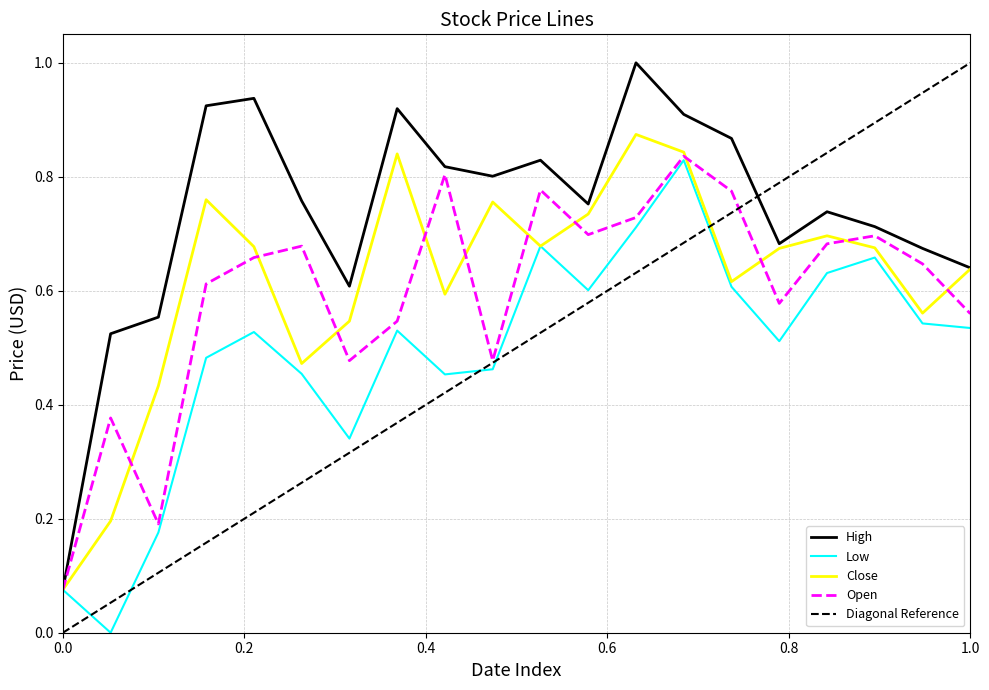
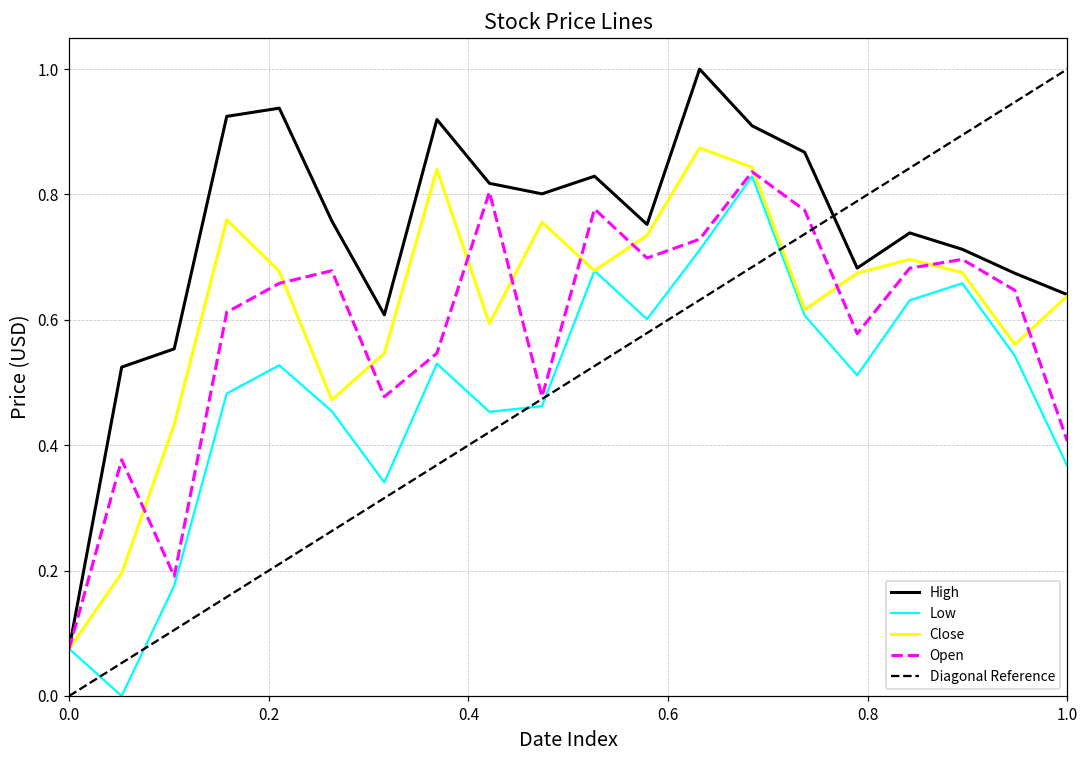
  {
    "Low": {
-     "1.0": 0.53
+     "1.0": 0.37
    },
    "Open": {
-     "1.0": 0.56
+     "1.0": 0.41
    }
  }
